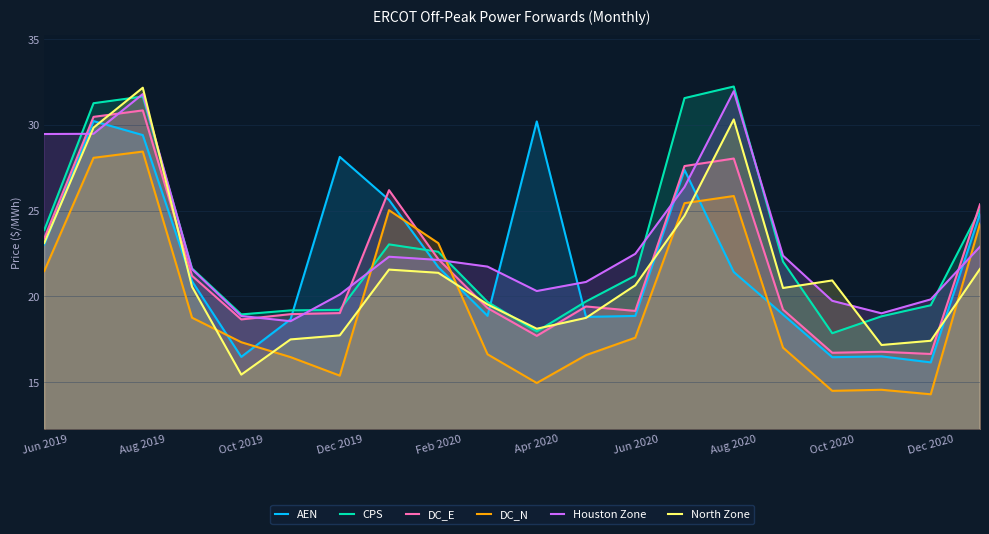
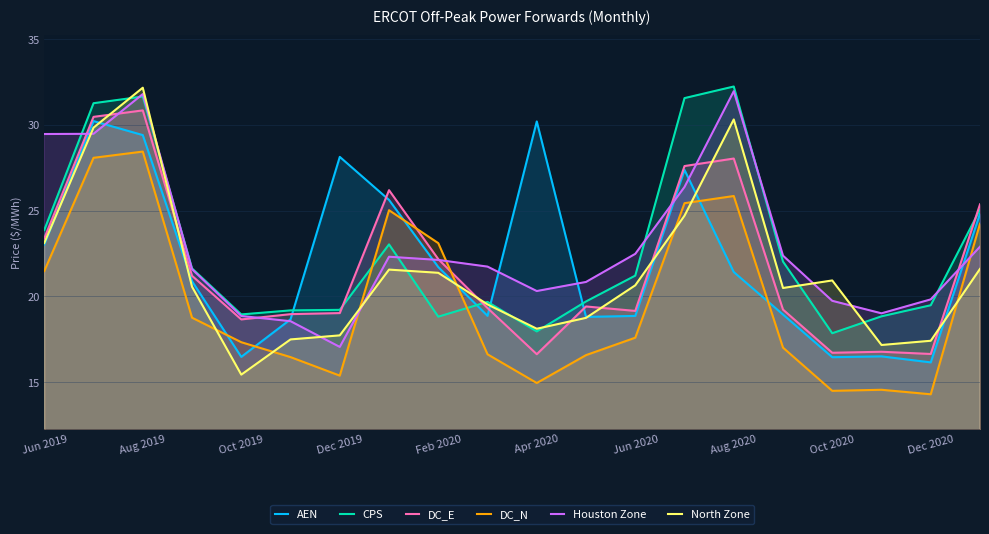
  {
    "AEN": {
      "Aug 2019": 29.4,
      "Oct 2019": 16.5,
      "Dec 2019": 28.1,
      "Feb 2020": 21.7,
      "Apr 2020": 30.2,
      "Jun 2020": 18.9,
      "Aug 2020": 21.4,
      "Oct 2020": 16.5,
      "Dec 2020": 16.2
    },
    "CPS": {
      "Jun 2019": 23.9,
      "Dec 2019": 19.2,
-     "Feb 2020": 22.6,
+     "Feb 2020": 18.8,
      "Apr 2020": 18.0,
      "Jun 2020": 21.2,
      "Aug 2020": 32.2,
      "Oct 2020": 17.9,
      "Dec 2020": 19.5
    },
    "DC_E": {
      "Jun 2019": 23.4,
      "Aug 2019": 30.8,
      "Oct 2019": 18.7,
      "Dec 2019": 19.0,
-     "Apr 2020": 17.7,
+     "Apr 2020": 16.6,
      "Jun 2020": 19.2,
      "Aug 2020": 28.0,
      "Oct 2020": 16.7,
      "Dec 2020": 16.6
    },
    "DC_N": {
      "Jun 2019": 21.5,
      "Aug 2019": 28.4,
      "Oct 2019": 17.3,
      "Dec 2019": 15.4,
      "Feb 2020": 23.1,
      "Apr 2020": 15.0,
      "Jun 2020": 17.6,
      "Aug 2020": 25.9,
      "Oct 2020": 14.5,
      "Dec 2020": 14.3
    },
    "Houston Zone": {
      "Jun 2019": 29.5,
-     "Dec 2019": 20.1,
+     "Dec 2019": 17.1,
      "Apr 2020": 20.3,
      "Jun 2020": 22.5,
      "Aug 2020": 32.0,
      "Oct 2020": 19.7,
      "Dec 2020": 19.8
    },
    "North Zone": {
      "Aug 2019": 32.2,
      "Oct 2019": 15.4,
      "Dec 2019": 17.7,
      "Feb 2020": 21.4,
      "Apr 2020": 18.1,
      "Jun 2020": 20.6,
      "Aug 2020": 30.3,
      "Oct 2020": 20.9,
      "Dec 2020": 17.4
    }
  }
